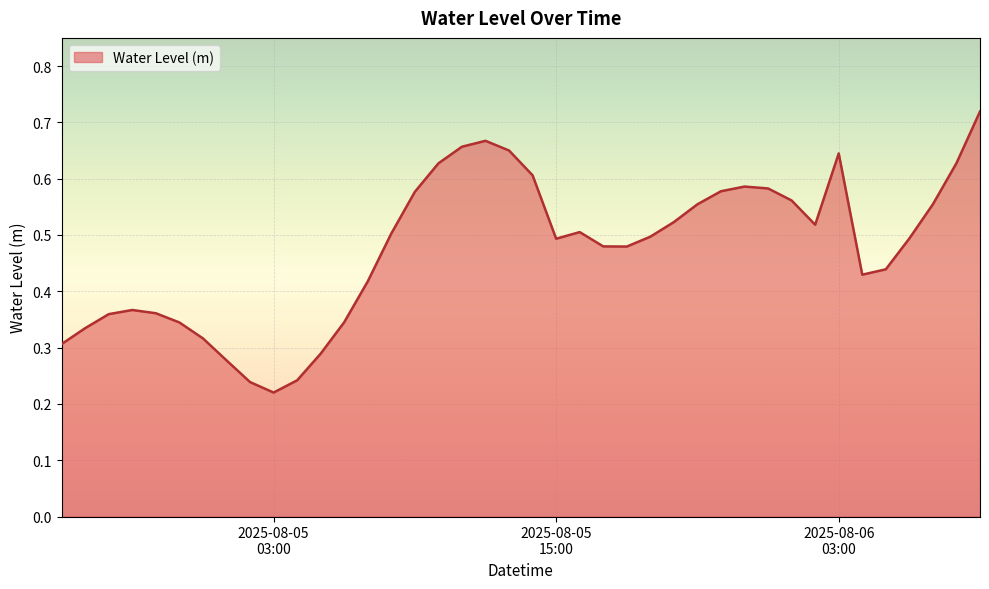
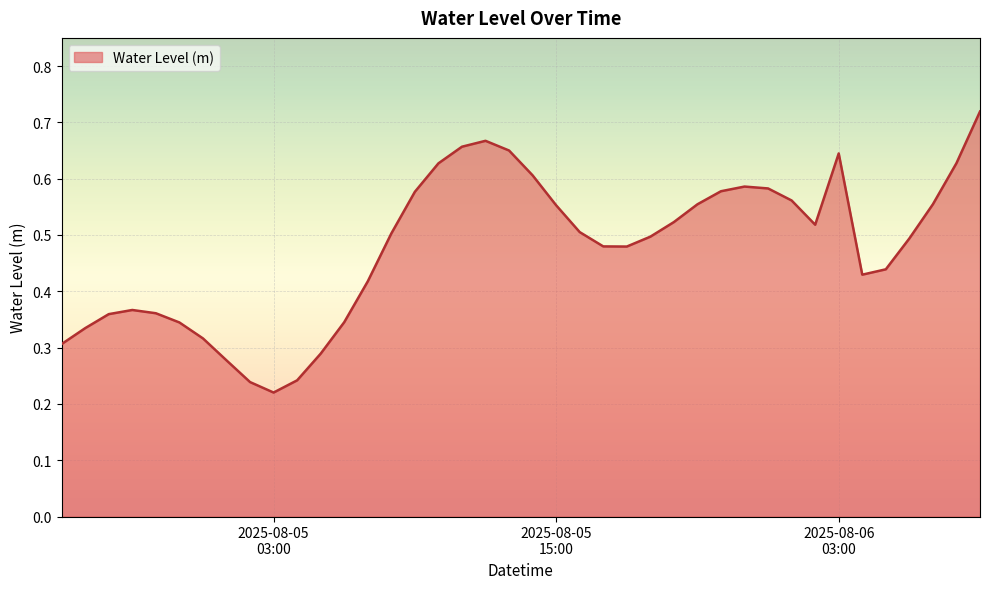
  {
    "2025-08-05 03:00": 0.22,
-   "2025-08-05 15:00": 0.49,
+   "2025-08-05 15:00": 0.55,
    "2025-08-06 03:00": 0.64
  }
